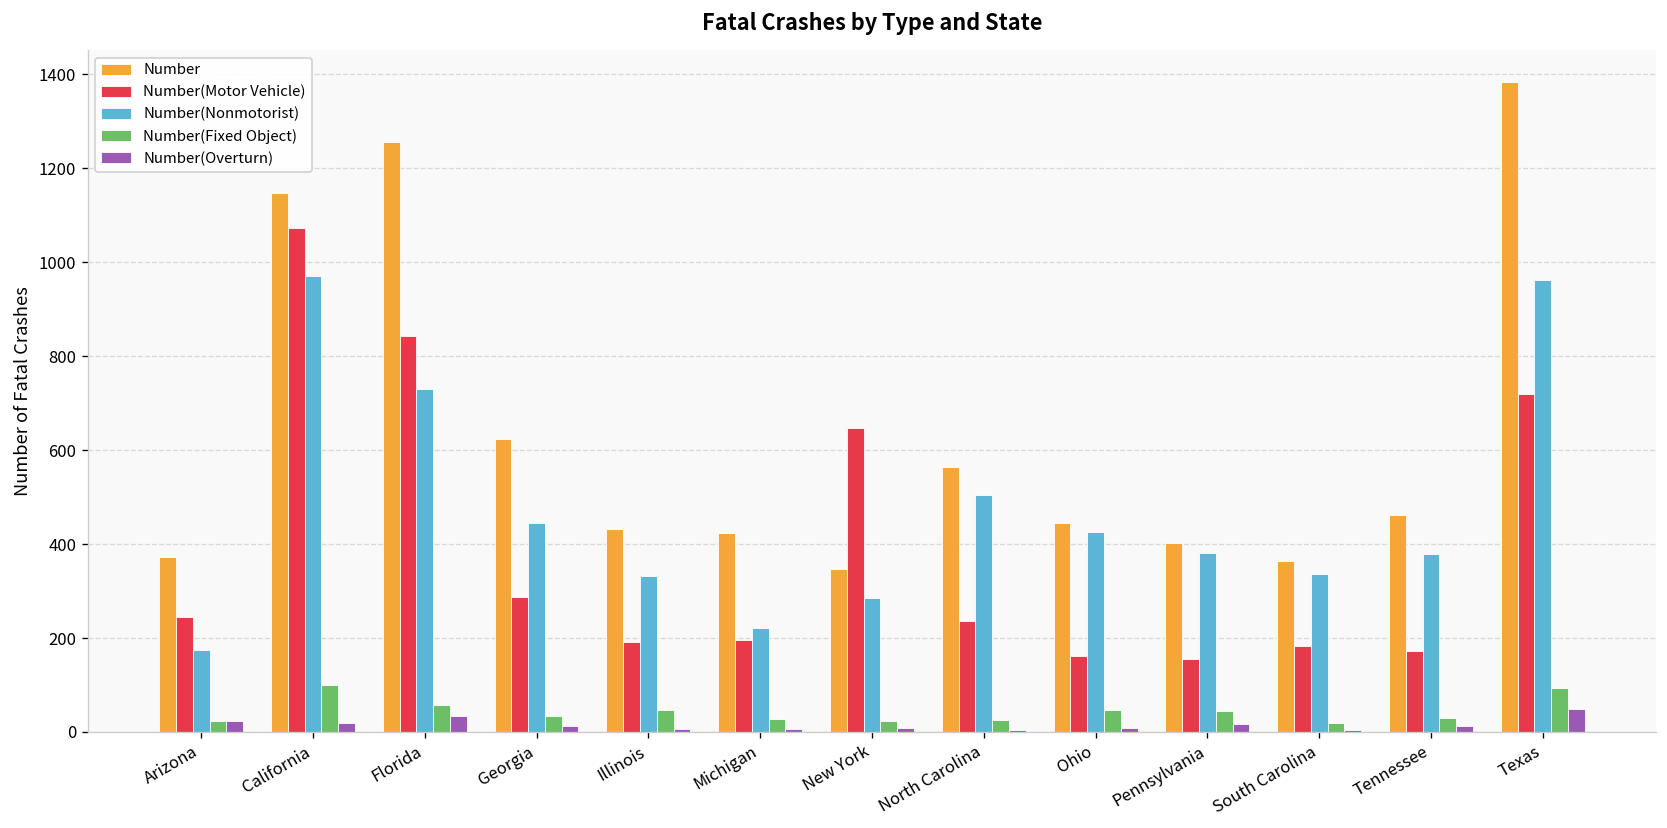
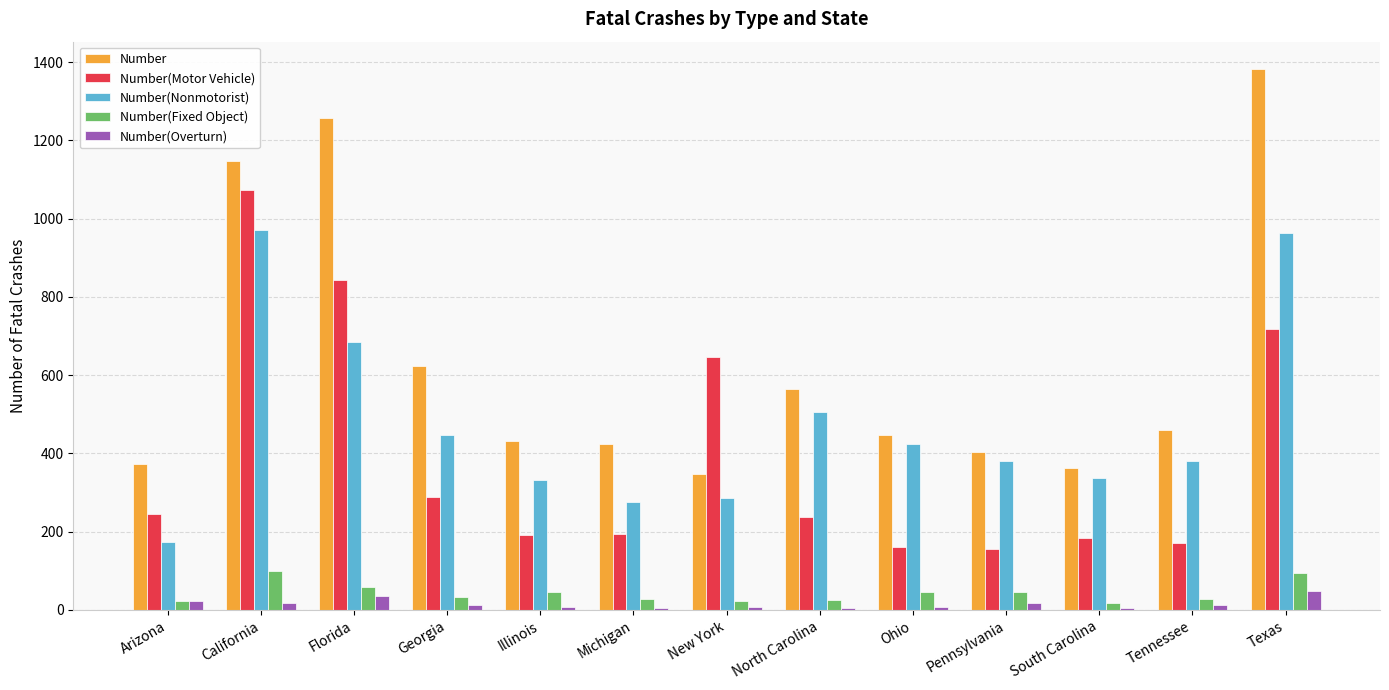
  {
    "Number": {
      "Arizona": 370,
      "California": 1150,
      "Florida": 1260,
      "Georgia": 620,
      "Illinois": 430,
      "Michigan": 420,
      "New York": 350,
      "North Carolina": 560,
      "Ohio": 450,
      "Pennsylvania": 400,
      "South Carolina": 360,
      "Tennessee": 460,
      "Texas": 1380
    },
    "Number(Motor Vehicle)": {
      "Arizona": 250,
      "California": 1070,
      "Florida": 840,
      "Georgia": 290,
      "Illinois": 190,
      "Michigan": 200,
      "New York": 650,
      "North Carolina": 240,
      "Ohio": 160,
      "Pennsylvania": 160,
      "South Carolina": 180,
      "Tennessee": 170,
      "Texas": 720
    },
    "Number(Nonmotorist)": {
      "Arizona": 170,
      "California": 970,
-     "Florida": 730,
+     "Florida": 690,
      "Georgia": 450,
      "Illinois": 330,
-     "Michigan": 220,
+     "Michigan": 280,
      "New York": 290,
      "North Carolina": 510,
      "Ohio": 430,
      "Pennsylvania": 380,
      "South Carolina": 340,
      "Tennessee": 380,
      "Texas": 960
    },
    "Number(Fixed Object)": {
      "Arizona": 20,
      "California": 100,
      "Florida": 60,
      "Georgia": 30,
      "Illinois": 50,
      "Michigan": 30,
      "New York": 20,
      "North Carolina": 30,
      "Ohio": 50,
      "Pennsylvania": 50,
      "South Carolina": 20,
      "Tennessee": 30,
      "Texas": 90
    },
    "Number(Overturn)": {
      "Arizona": 20,
      "California": 20,
      "Florida": 40,
      "Georgia": 10,
      "Illinois": 10,
      "New York": 10,
      "Ohio": 10,
      "Pennsylvania": 20,
      "Tennessee": 10,
      "Texas": 50
    }
  }
